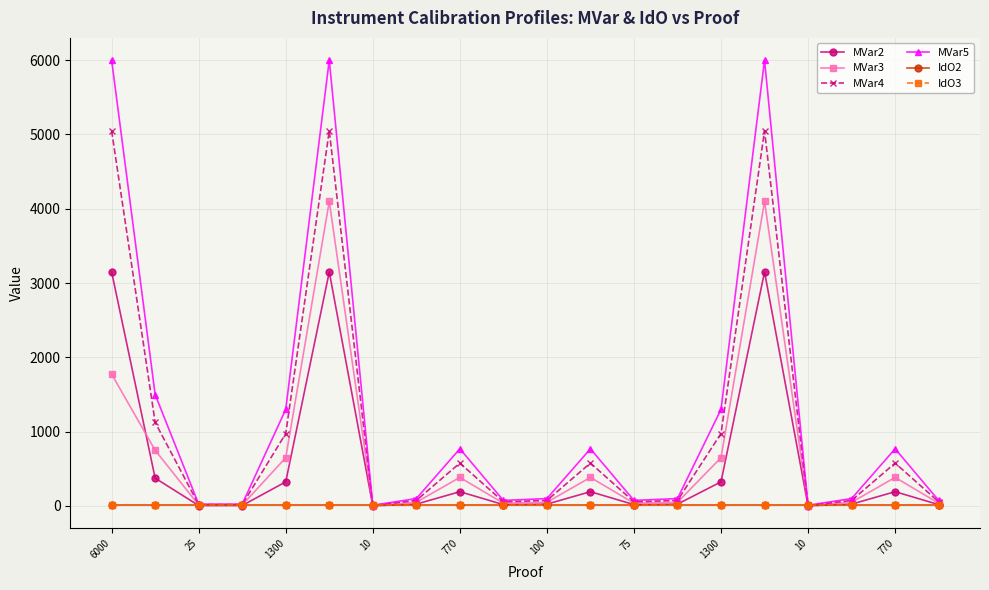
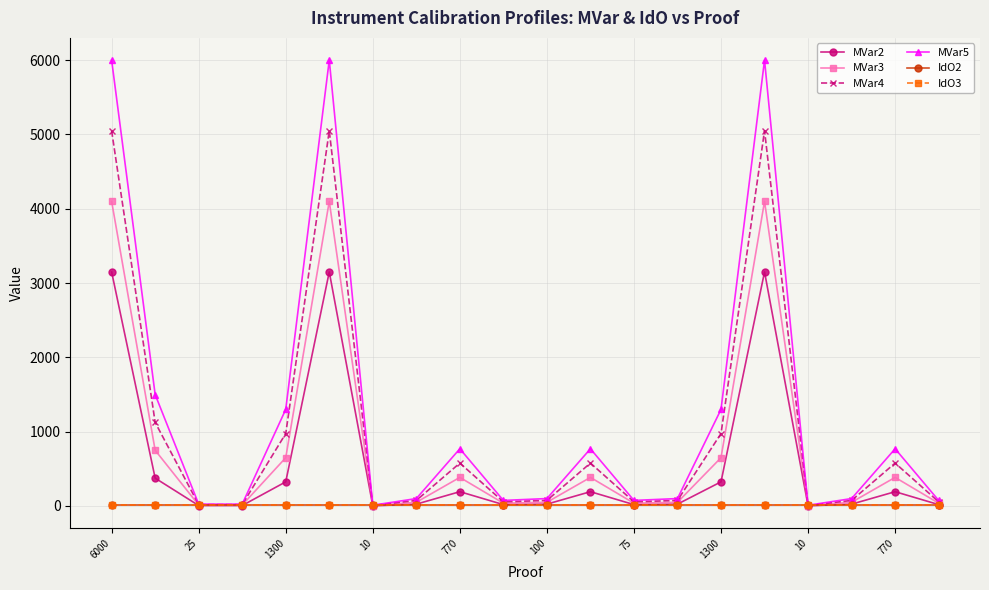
  {
    "MVar3": {
-     "6000": 1800
+     "6000": 4100
    },
    "MVar5": {
      "6000": 6000
    },
    "IdO3": {
      "6000": 0
    }
  }
